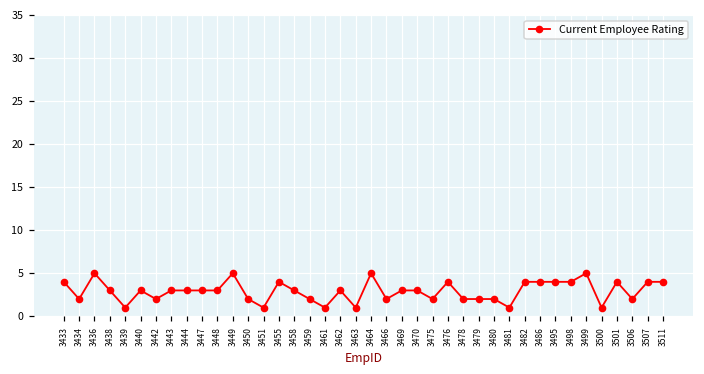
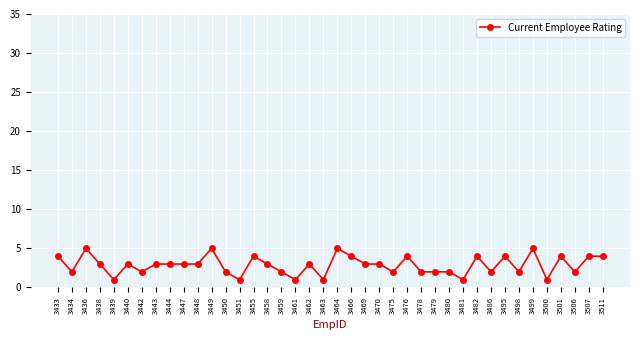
  {
    "3433": 4,
    "3434": 2,
    "3436": 5,
    "3438": 3,
    "3439": 1,
    "3440": 3,
    "3442": 2,
    "3443": 3,
    "3444": 3,
    "3447": 3,
    "3448": 3,
    "3449": 5,
    "3450": 2,
    "3451": 1,
    "3455": 4,
    "3458": 3,
    "3459": 2,
    "3461": 1,
    "3462": 3,
    "3463": 1,
    "3464": 5,
-   "3466": 2,
+   "3466": 4,
    "3469": 3,
    "3470": 3,
    "3475": 2,
    "3476": 4,
    "3478": 2,
    "3479": 2,
    "3480": 2,
    "3481": 1,
    "3482": 4,
-   "3486": 4,
+   "3486": 2,
    "3495": 4,
-   "3498": 4,
+   "3498": 2,
    "3499": 5,
    "3500": 1,
    "3501": 4,
    "3506": 2,
    "3507": 4,
    "3511": 4
  }
